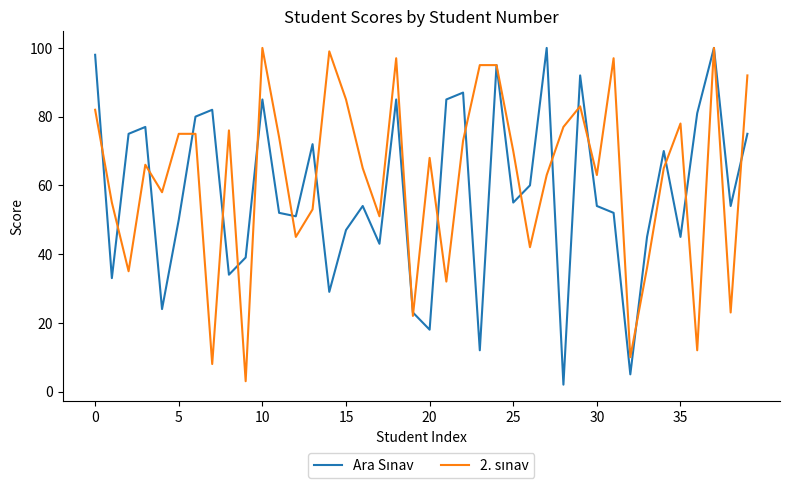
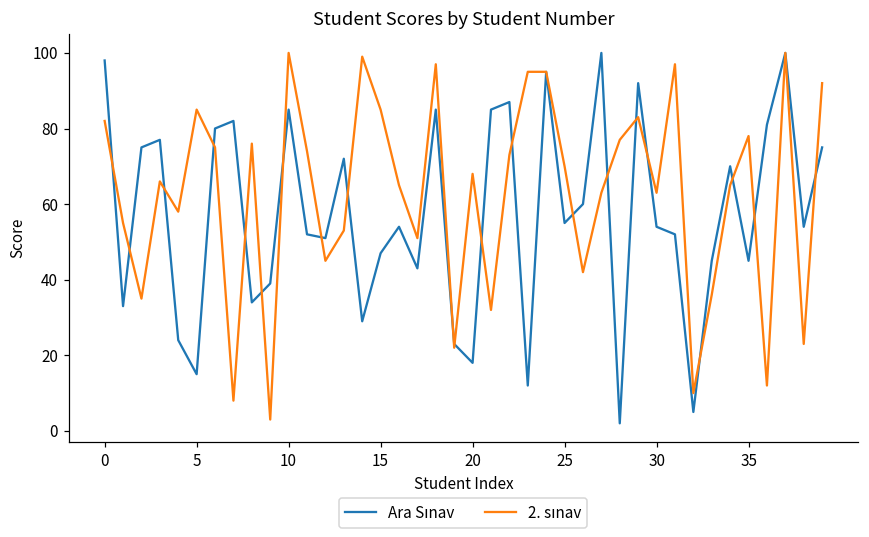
  {
    "Ara Sınav": {
      "0": 98,
-     "5": 50,
+     "5": 15,
      "10": 85,
      "15": 47,
      "20": 18,
      "25": 55,
      "30": 54,
      "35": 45
    },
    "2. sınav": {
      "0": 82,
-     "5": 75,
+     "5": 85,
      "10": 100,
      "15": 85,
      "20": 68,
      "25": 70,
      "30": 63,
      "35": 78
    }
  }
